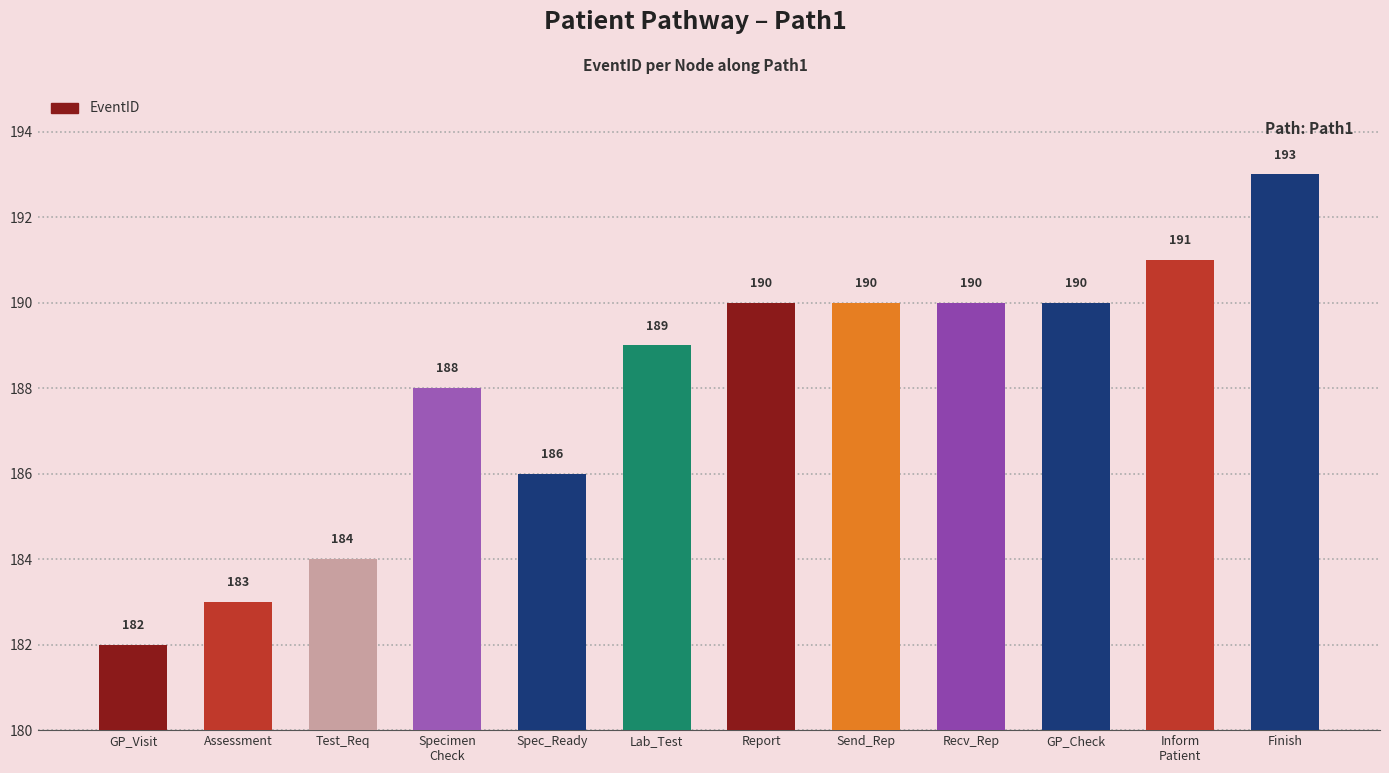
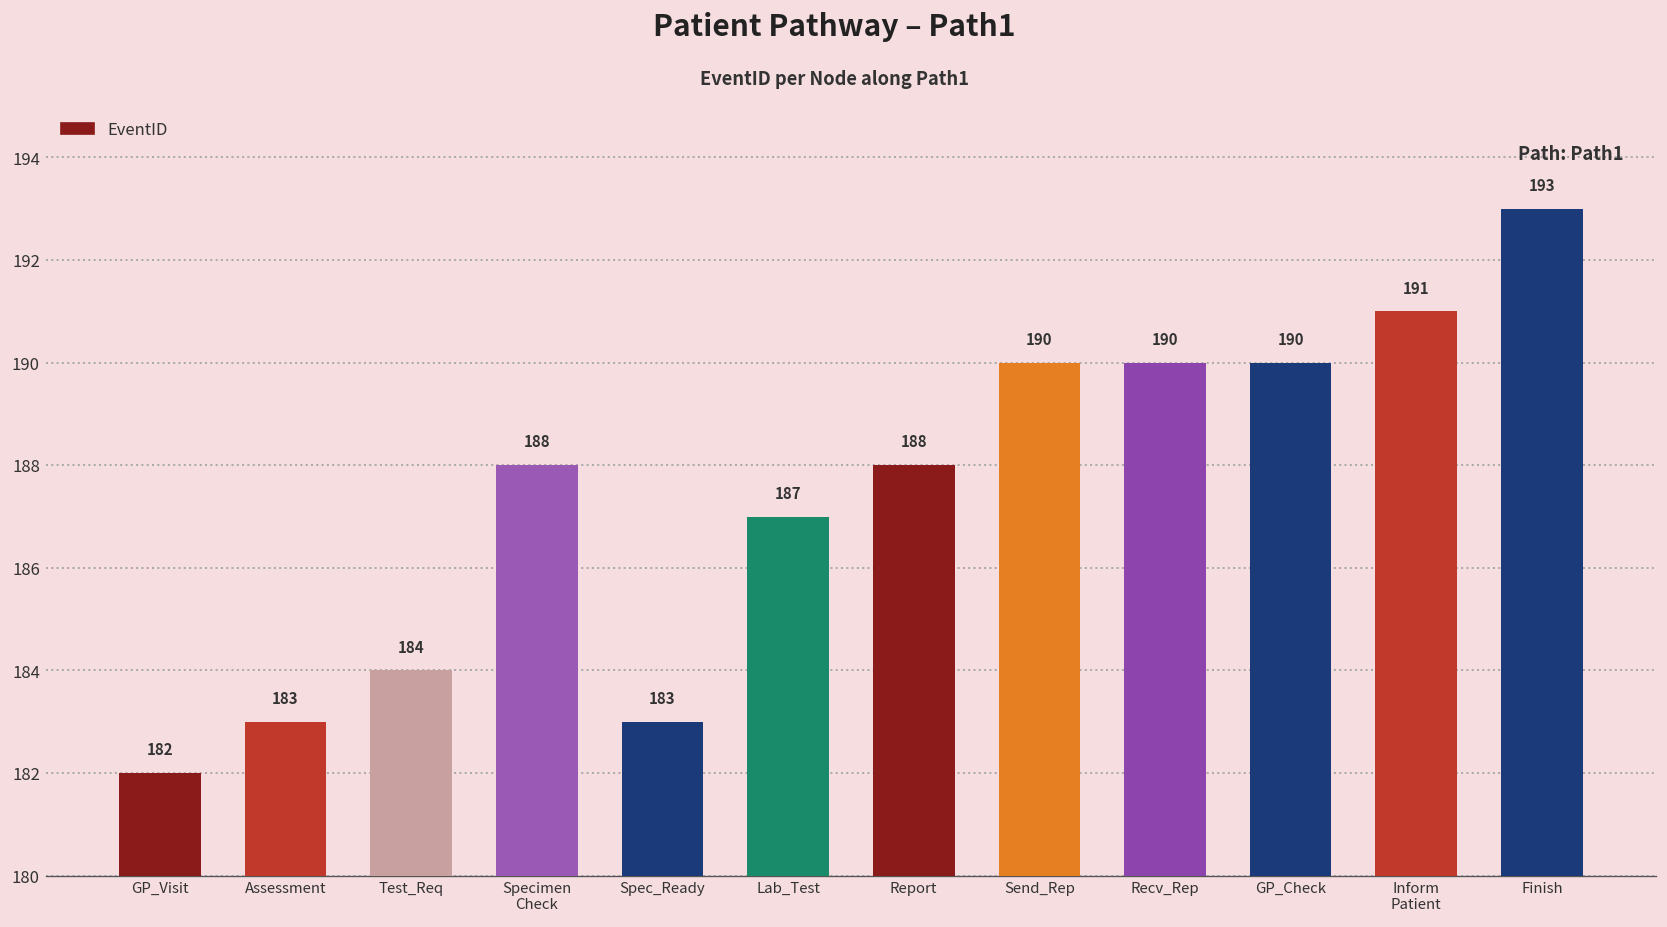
  {
    "GP_Visit": 182,
    "Assessment": 183,
    "Test_Req": 184,
    "Specimen Check": 188,
-   "Spec_Ready": 186,
-   "Lab_Test": 189,
-   "Report": 190,
+   "Spec_Ready": 183,
+   "Lab_Test": 187,
+   "Report": 188,
    "Send_Rep": 190,
    "Recv_Rep": 190,
    "GP_Check": 190,
    "Inform Patient": 191,
    "Finish": 193
  }
